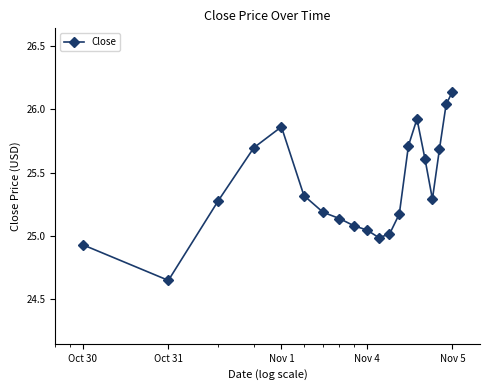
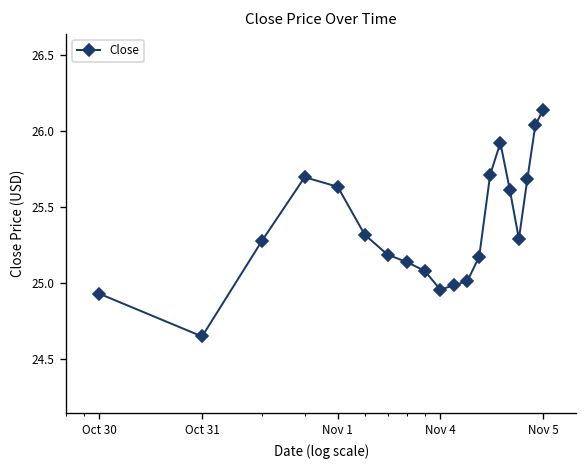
  {
    "Oct 30": 24.93,
    "Oct 31": 24.65,
-   "Nov 1": 25.86,
-   "Nov 4": 25.05,
+   "Nov 1": 25.63,
+   "Nov 4": 24.96,
    "Nov 5": 26.14
  }
